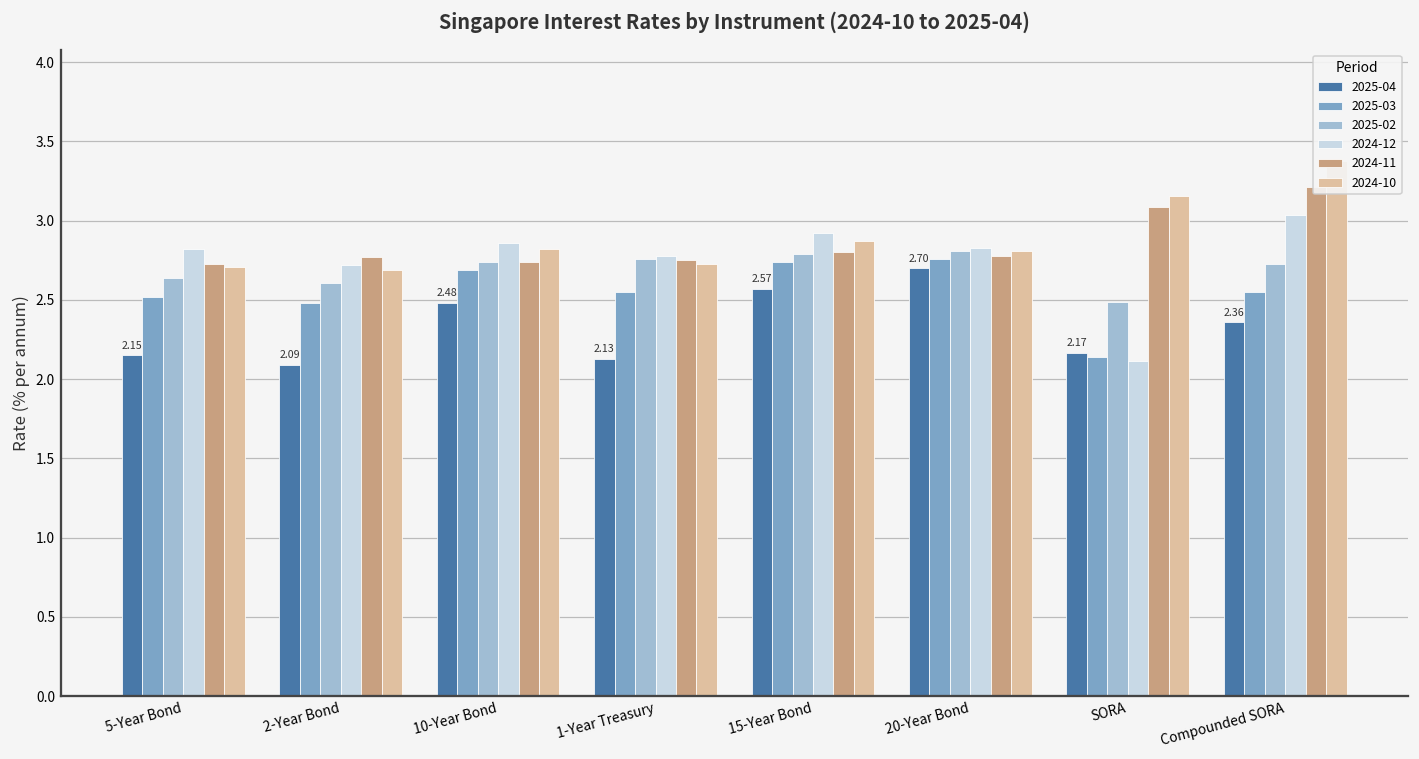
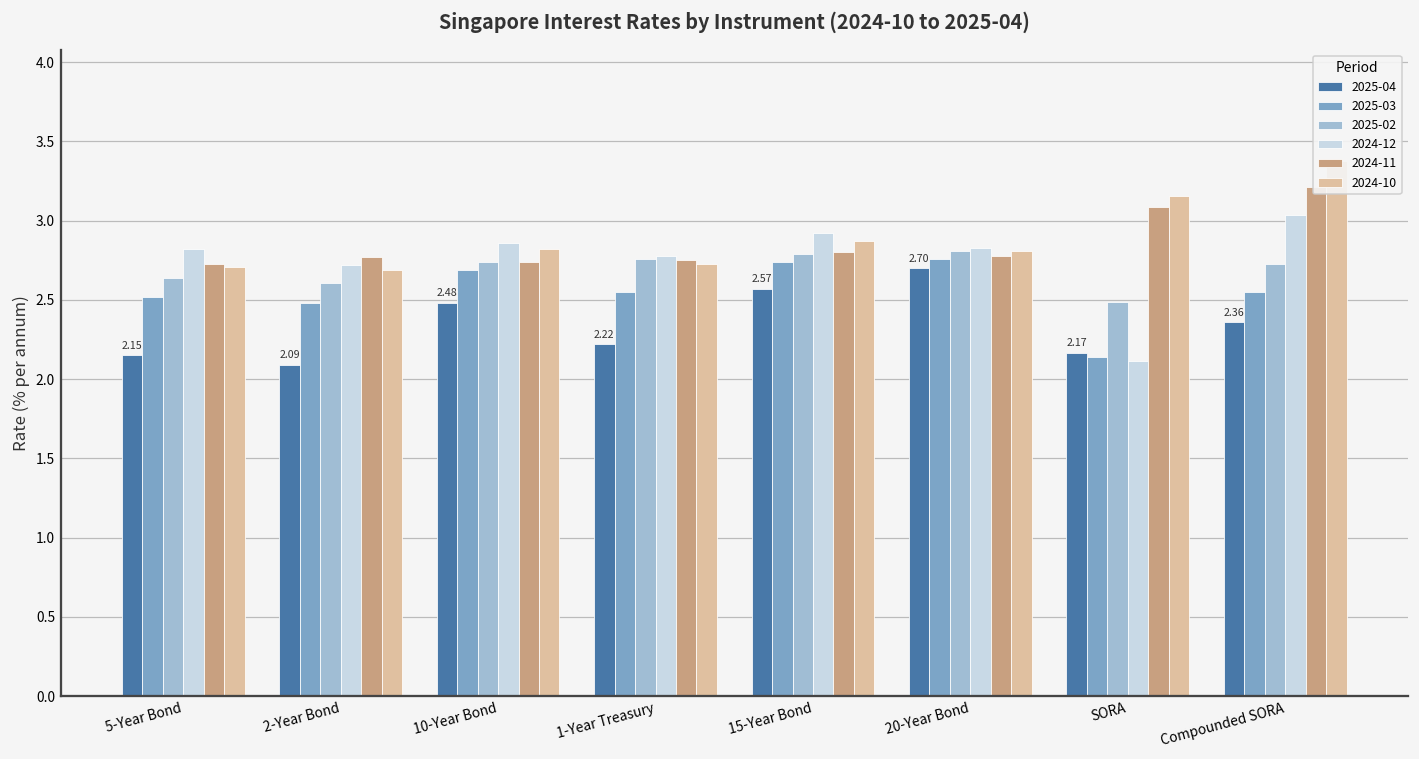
  {
    "2025-04": {
      "5-Year Bond": 2.15,
      "2-Year Bond": 2.09,
      "10-Year Bond": 2.48,
-     "1-Year Treasury": 2.13,
+     "1-Year Treasury": 2.22,
      "15-Year Bond": 2.57,
      "20-Year Bond": 2.70,
      "SORA": 2.17,
      "Compounded SORA": 2.36
    }
  }
